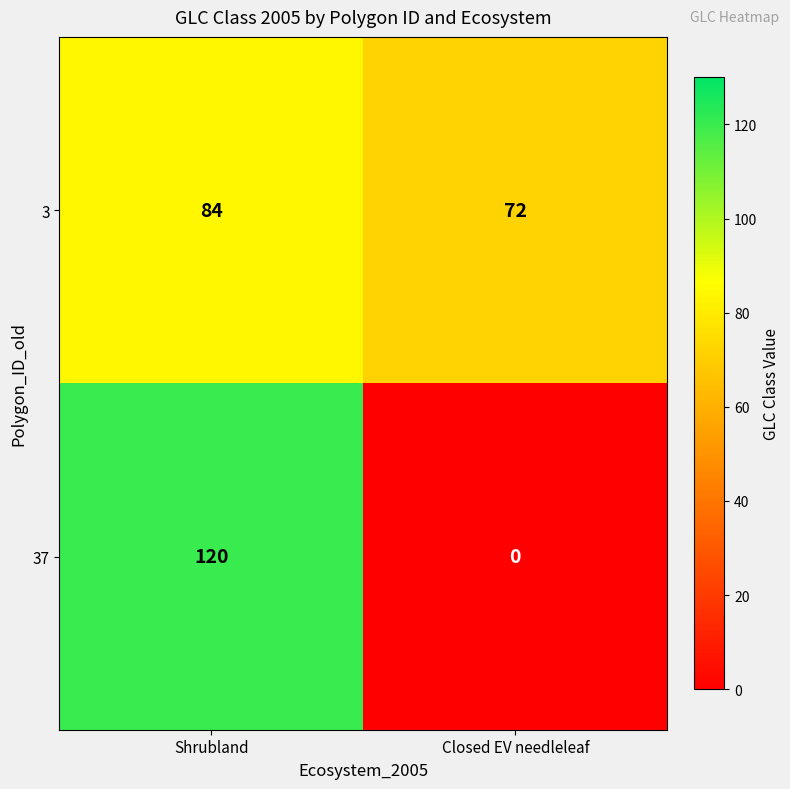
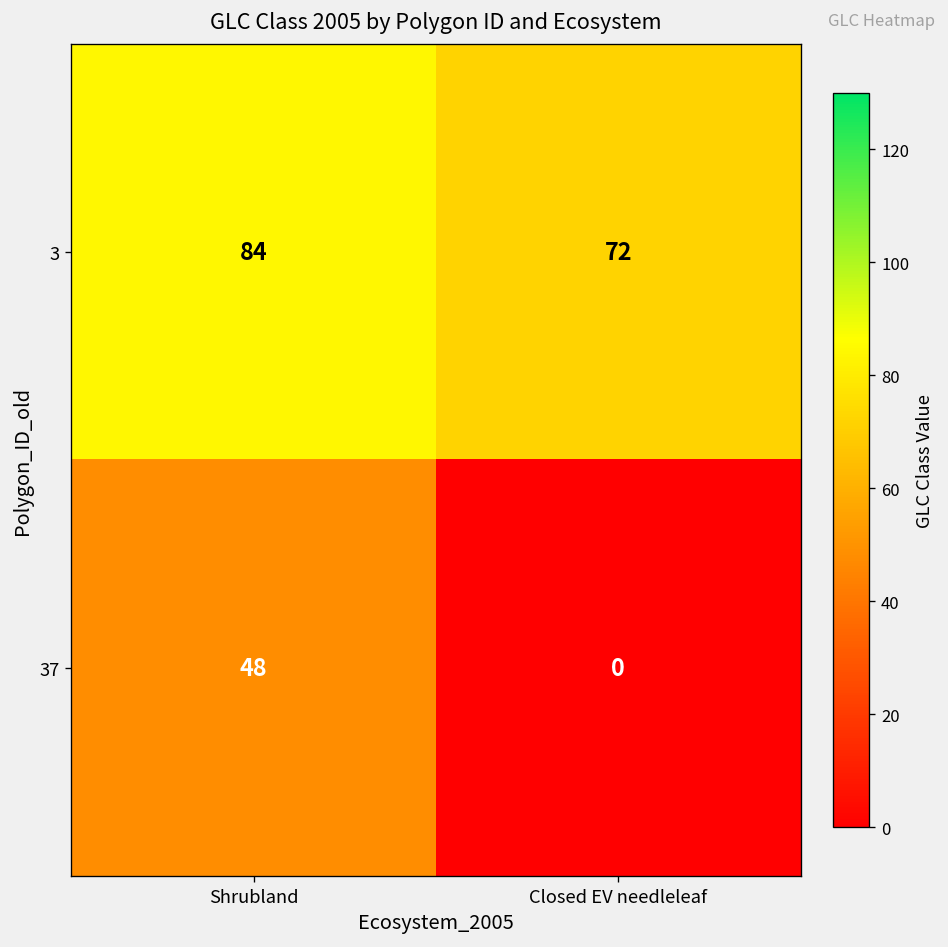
  {
    "3": {
      "Shrubland": 84,
      "Closed EV needleleaf": 72
    },
    "37": {
-     "Shrubland": 120,
+     "Shrubland": 48,
      "Closed EV needleleaf": 0
    }
  }
